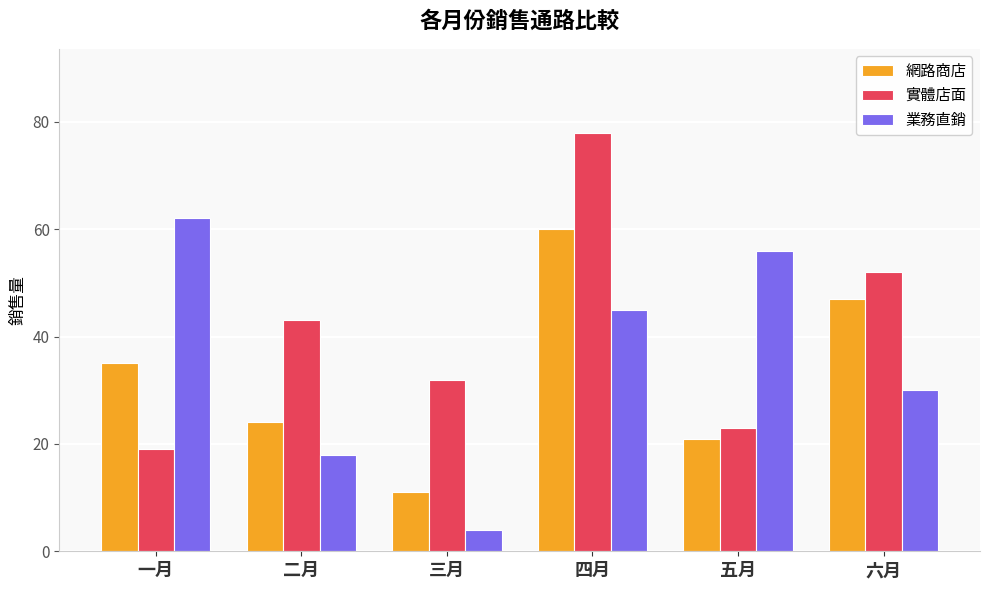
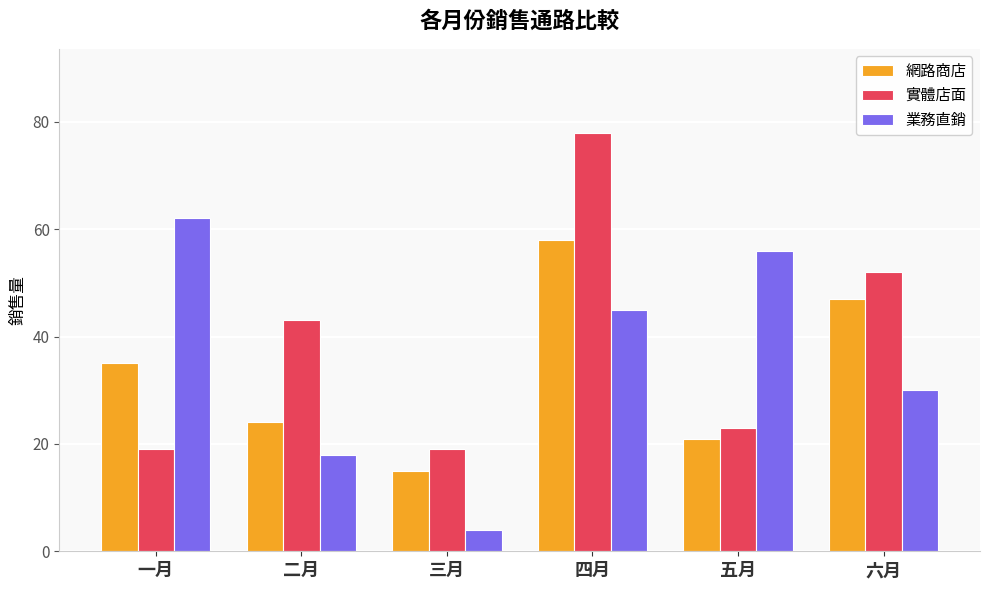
  {
    "網路商店": {
      "一月": 35,
      "二月": 24,
-     "三月": 11,
-     "四月": 60,
+     "三月": 15,
+     "四月": 58,
      "五月": 21,
      "六月": 47
    },
    "實體店面": {
      "一月": 19,
      "二月": 43,
-     "三月": 32,
+     "三月": 19,
      "四月": 78,
      "五月": 23,
      "六月": 52
    },
    "業務直銷": {
      "一月": 62,
      "二月": 18,
      "三月": 4,
      "四月": 45,
      "五月": 56,
      "六月": 30
    }
  }
